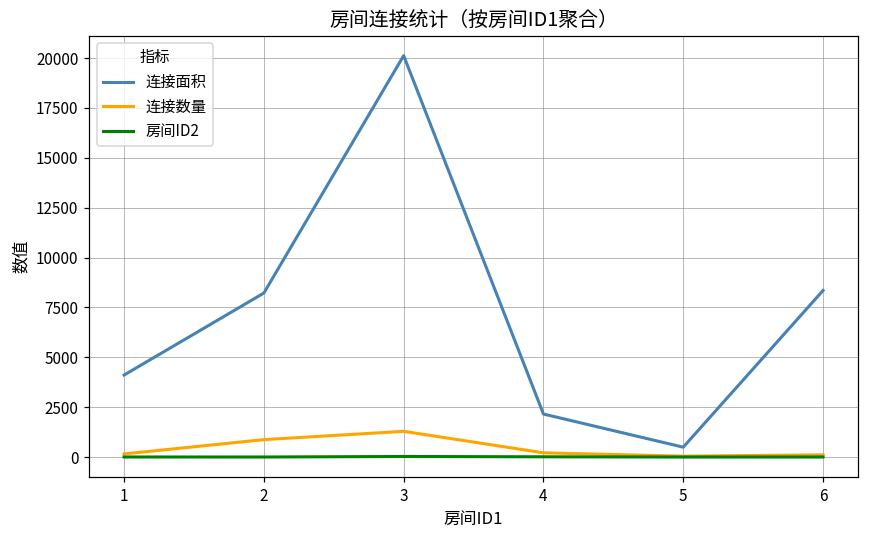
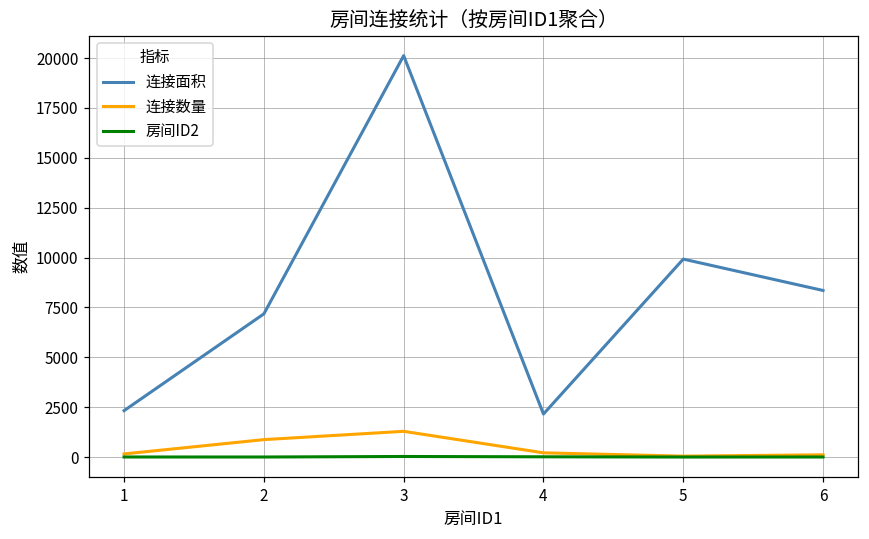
  {
    "连接面积": {
-     "1": 4100,
-     "2": 8200,
+     "1": 2300,
+     "2": 7200,
      "3": 20100,
      "4": 2200,
-     "5": 500,
+     "5": 9900,
      "6": 8400
    },
    "连接数量": {
      "1": 200,
      "2": 900,
      "3": 1300,
      "4": 200
    },
    "房间ID2": {
      "1": 0,
      "2": 0,
      "3": 0,
      "4": 0
    }
  }
